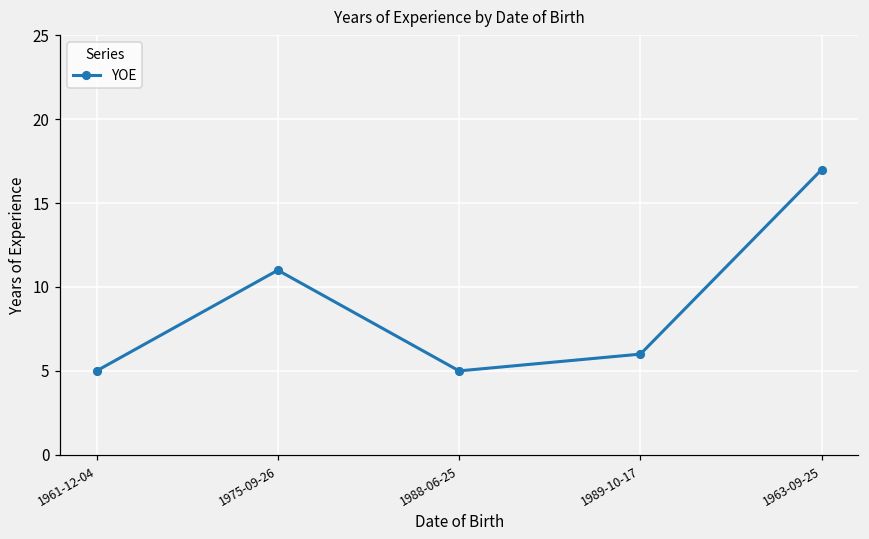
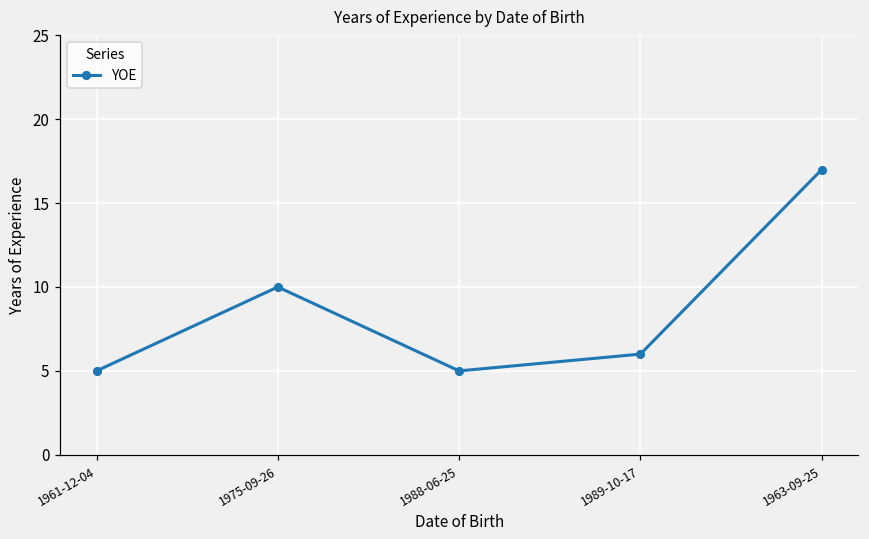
  {
    "1961-12-04": 5,
-   "1975-09-26": 11,
+   "1975-09-26": 10,
    "1988-06-25": 5,
    "1989-10-17": 6,
    "1963-09-25": 17
  }
